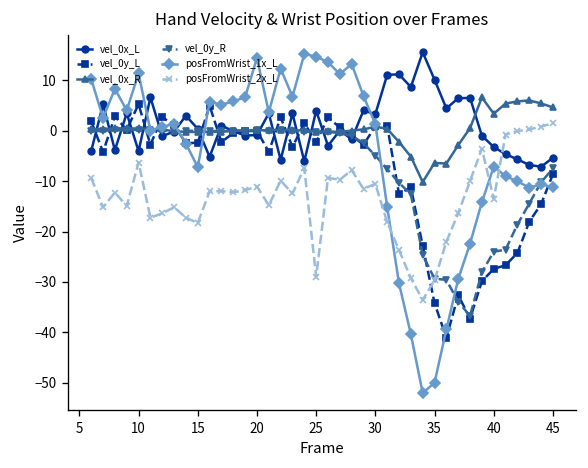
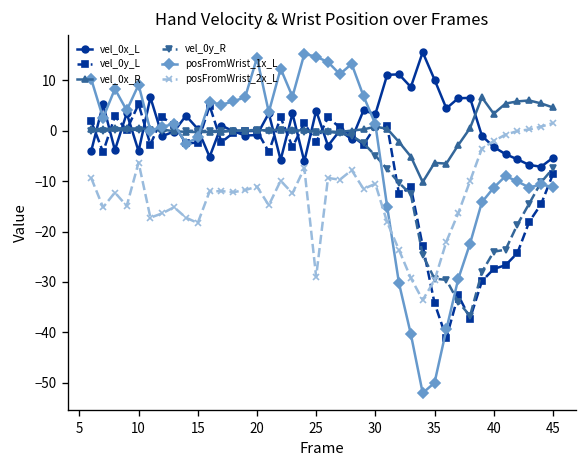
  {
    "posFromWrist_1x_L": {
-     "10": 11,
-     "15": -7,
+     "10": 9,
+     "15": -1,
      "20": 14,
      "25": 15,
      "35": -50,
-     "40": -7,
+     "40": -11,
      "45": -11
    },
    "posFromWrist_2x_L": {
      "10": -6,
      "15": -18,
      "20": -11,
      "25": -29,
      "30": -11,
-     "40": -14,
+     "40": -2,
      "45": 1
    }
  }
